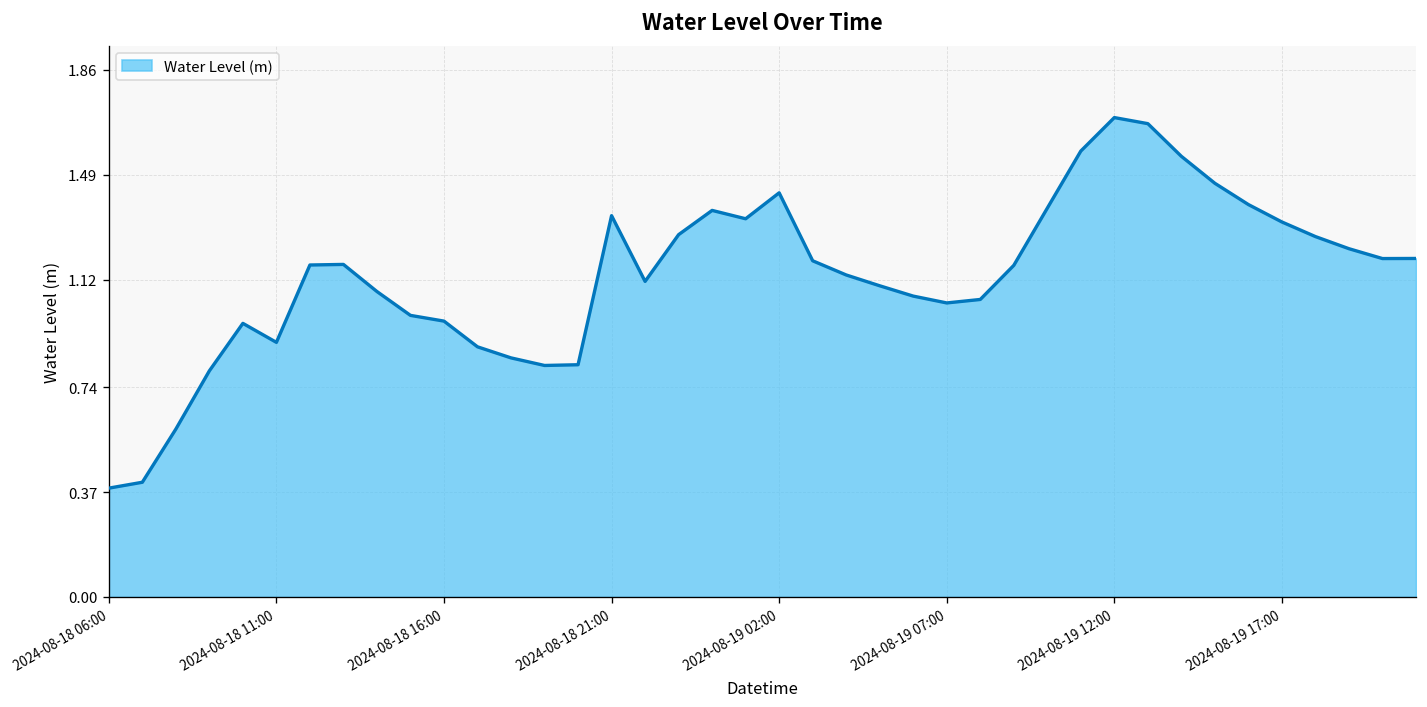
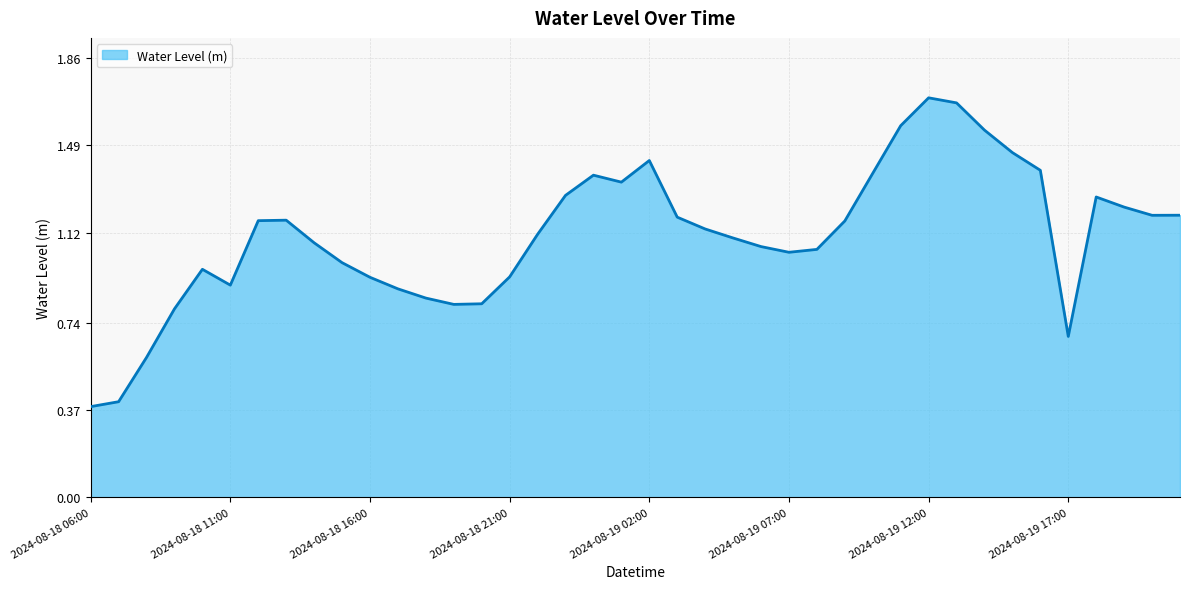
  {
    "2024-08-18 06:00": 0.38,
    "2024-08-18 11:00": 0.90,
-   "2024-08-18 16:00": 0.97,
-   "2024-08-18 21:00": 1.35,
+   "2024-08-18 16:00": 0.93,
+   "2024-08-18 21:00": 0.93,
    "2024-08-19 02:00": 1.43,
    "2024-08-19 07:00": 1.04,
    "2024-08-19 12:00": 1.69,
-   "2024-08-19 17:00": 1.32
+   "2024-08-19 17:00": 0.68
  }
